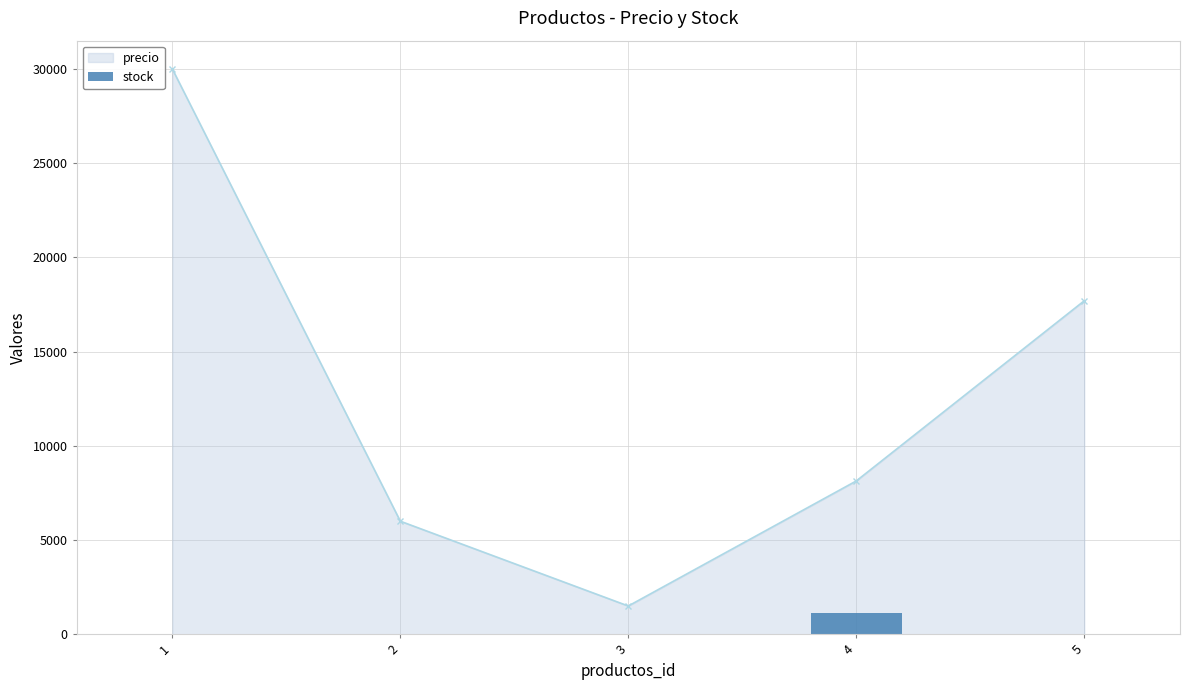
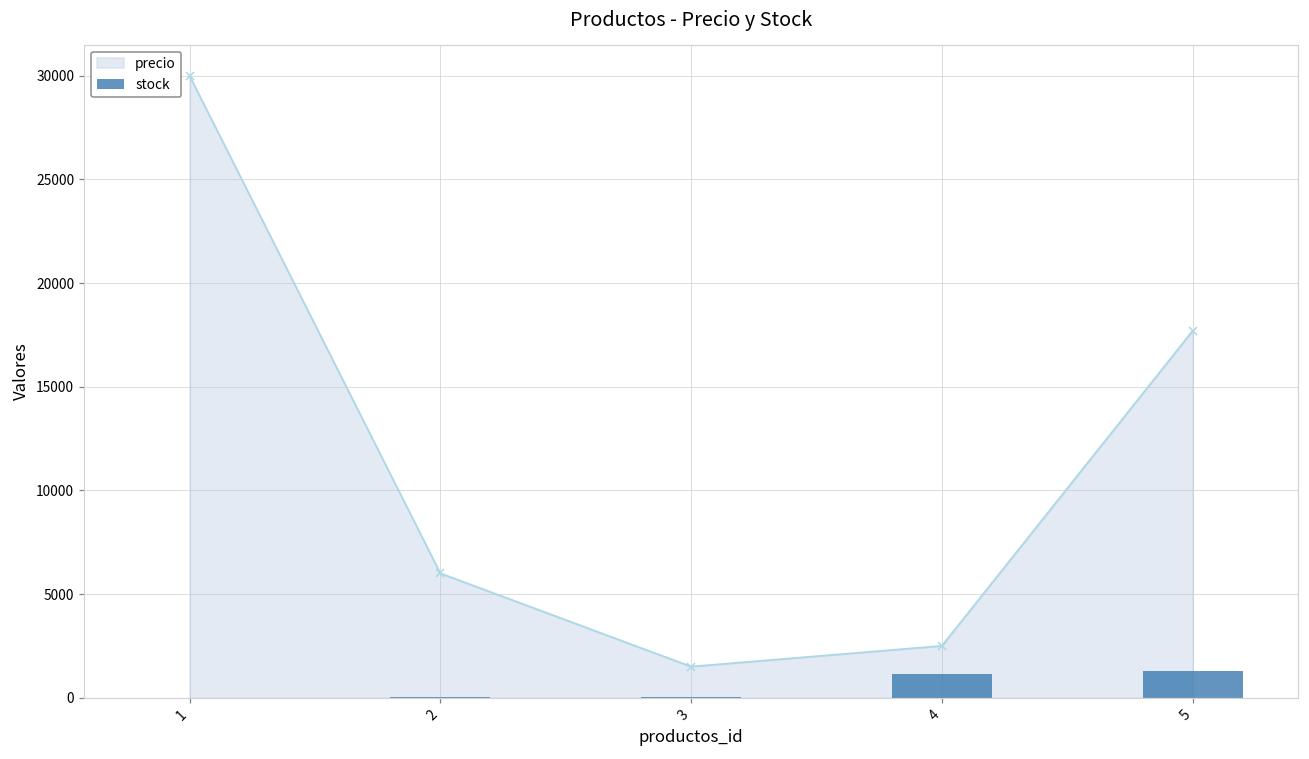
  {
    "precio": {
      "1": 30000,
      "2": 6000,
      "3": 1500,
-     "4": 8100,
+     "4": 2500,
      "5": 17700
    },
    "stock": {
      "4": 1100,
-     "5": 0
+     "5": 1300
    }
  }
